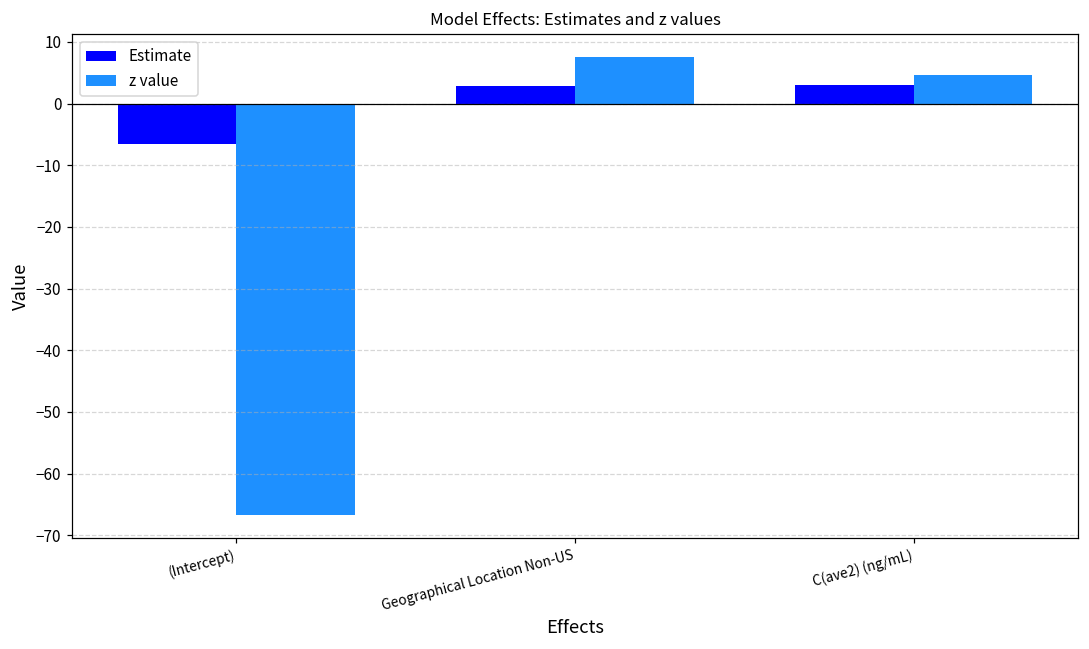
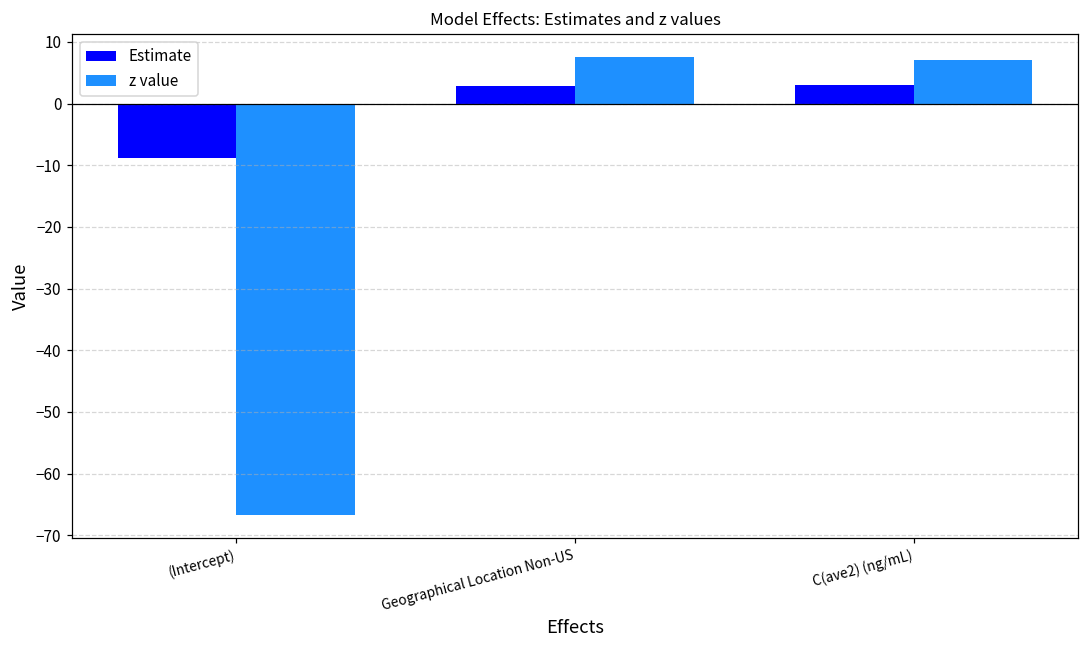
  {
    "Estimate": {
-     "(Intercept)": -7,
+     "(Intercept)": -9,
      "Geographical Location Non-US": 3,
      "C(ave2) (ng/mL)": 3
    },
    "z value": {
      "(Intercept)": -67,
      "Geographical Location Non-US": 7,
-     "C(ave2) (ng/mL)": 5
+     "C(ave2) (ng/mL)": 7
    }
  }
